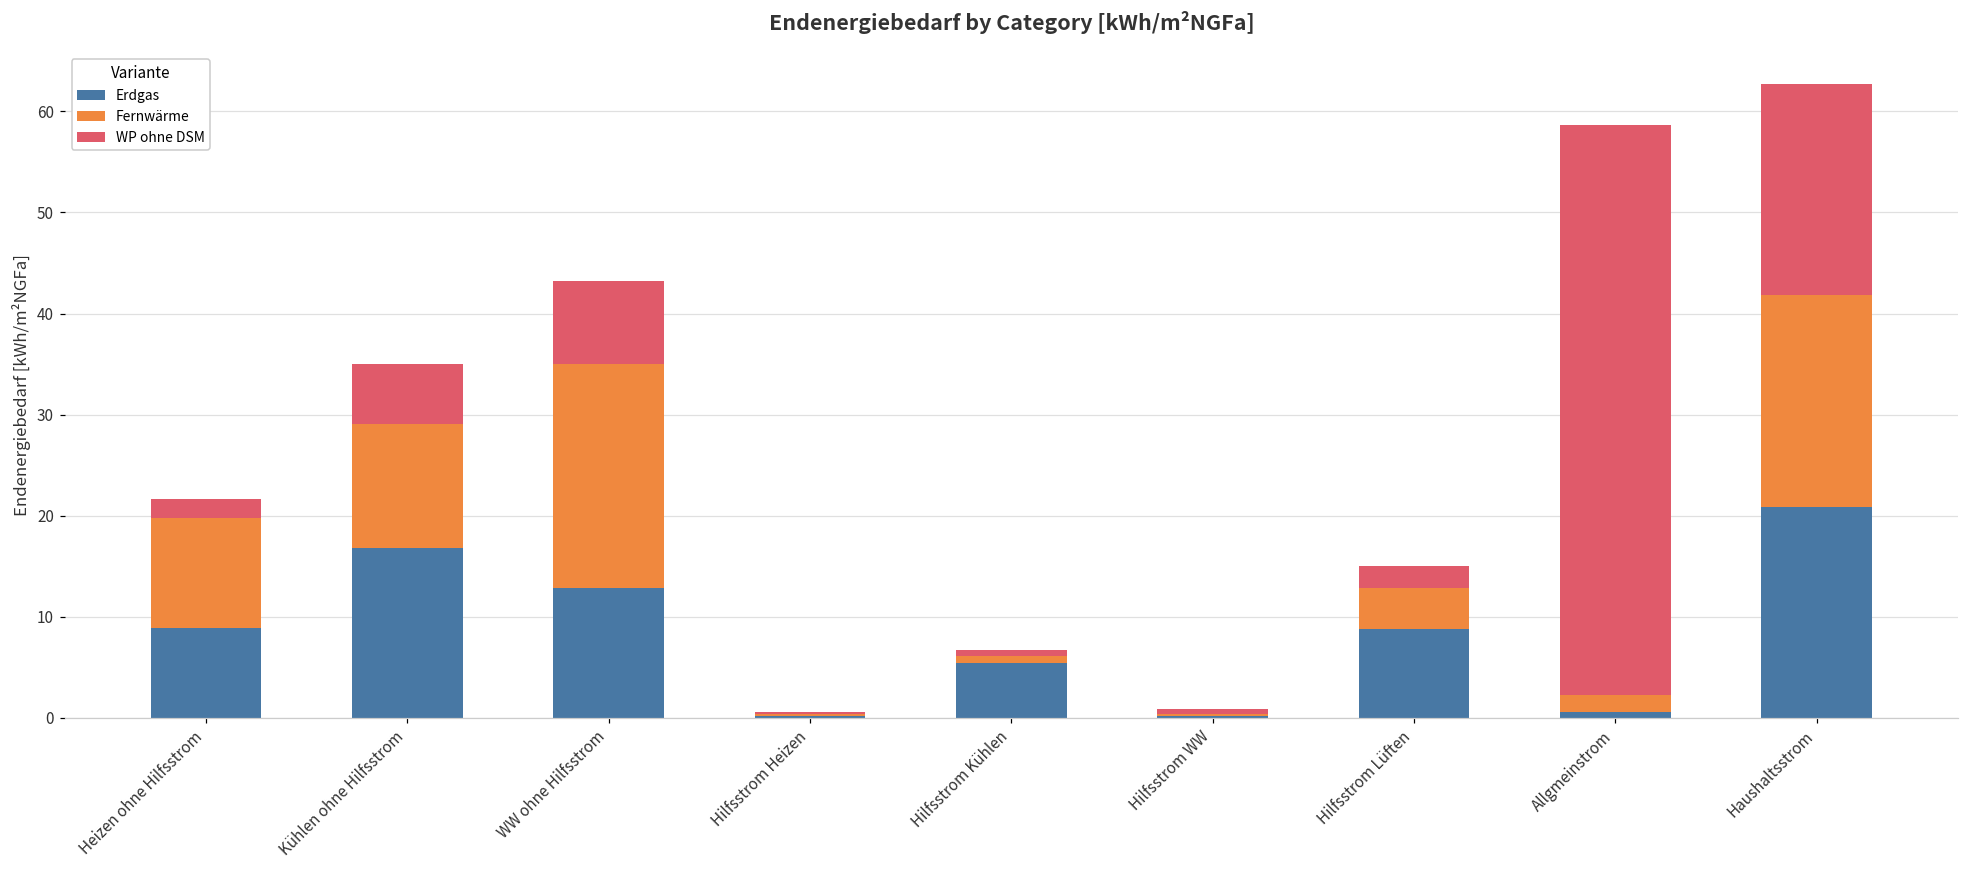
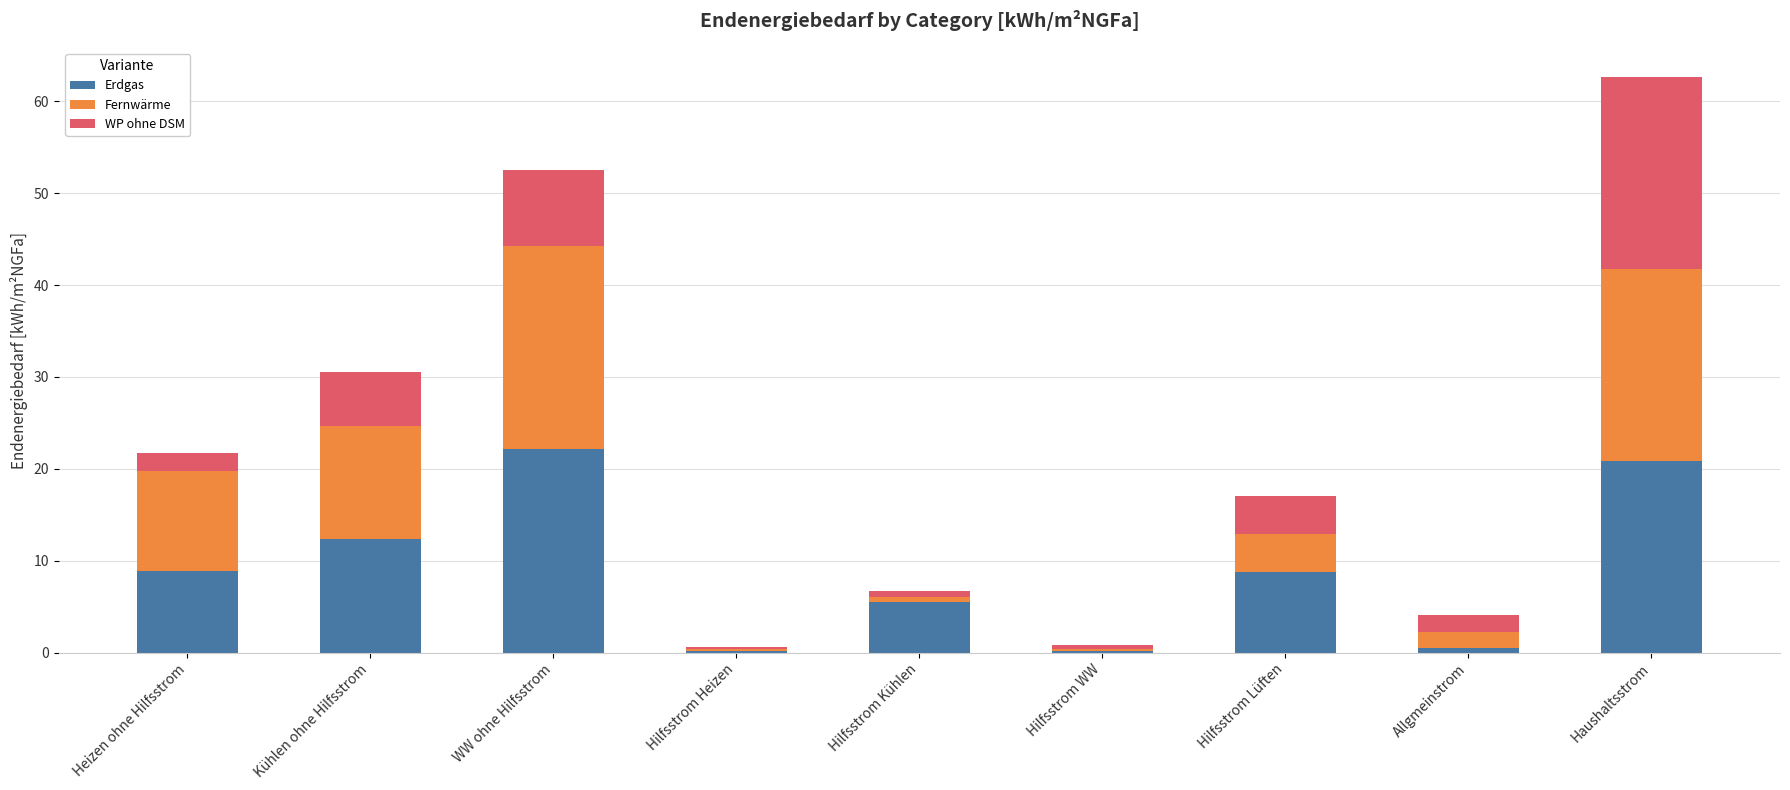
  {
    "Erdgas": {
      "Heizen ohne Hilfsstrom": 9,
-     "Kühlen ohne Hilfsstrom": 17,
-     "WW ohne Hilfsstrom": 13,
+     "Kühlen ohne Hilfsstrom": 12,
+     "WW ohne Hilfsstrom": 22,
      "Hilfsstrom Kühlen": 5,
      "Hilfsstrom Lüften": 9,
      "Allgmeinstrom": 1,
      "Haushaltsstrom": 21
    },
    "Fernwärme": {
      "Heizen ohne Hilfsstrom": 11,
      "Kühlen ohne Hilfsstrom": 12,
      "WW ohne Hilfsstrom": 22,
      "Hilfsstrom Kühlen": 1,
      "Hilfsstrom Lüften": 4,
      "Allgmeinstrom": 2,
      "Haushaltsstrom": 21
    },
    "WP ohne DSM": {
      "Heizen ohne Hilfsstrom": 2,
      "Kühlen ohne Hilfsstrom": 6,
      "WW ohne Hilfsstrom": 8,
      "Hilfsstrom Kühlen": 1,
      "Hilfsstrom WW": 1,
-     "Hilfsstrom Lüften": 2,
-     "Allgmeinstrom": 56,
+     "Hilfsstrom Lüften": 4,
+     "Allgmeinstrom": 2,
      "Haushaltsstrom": 21
    }
  }
